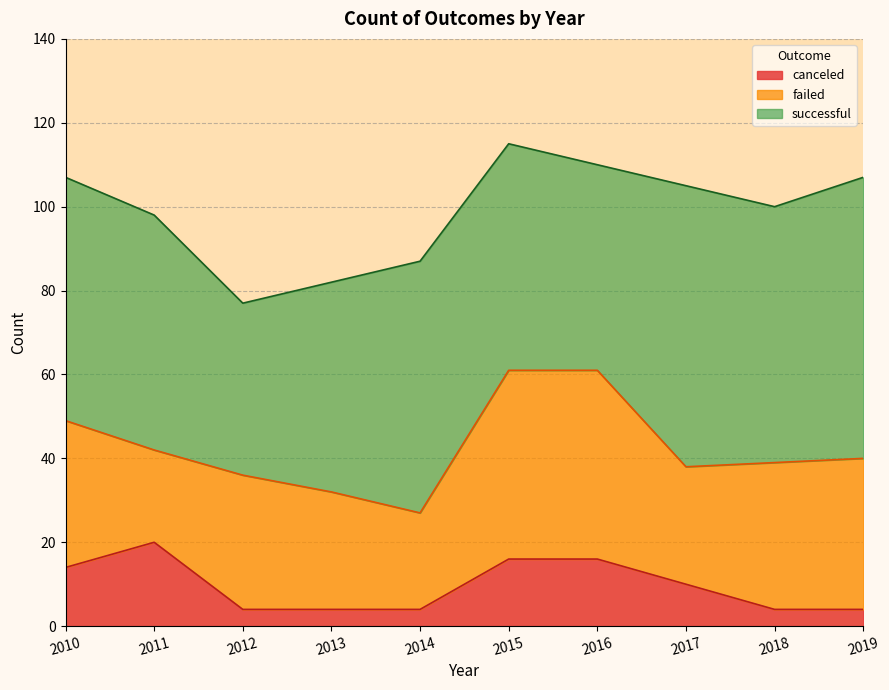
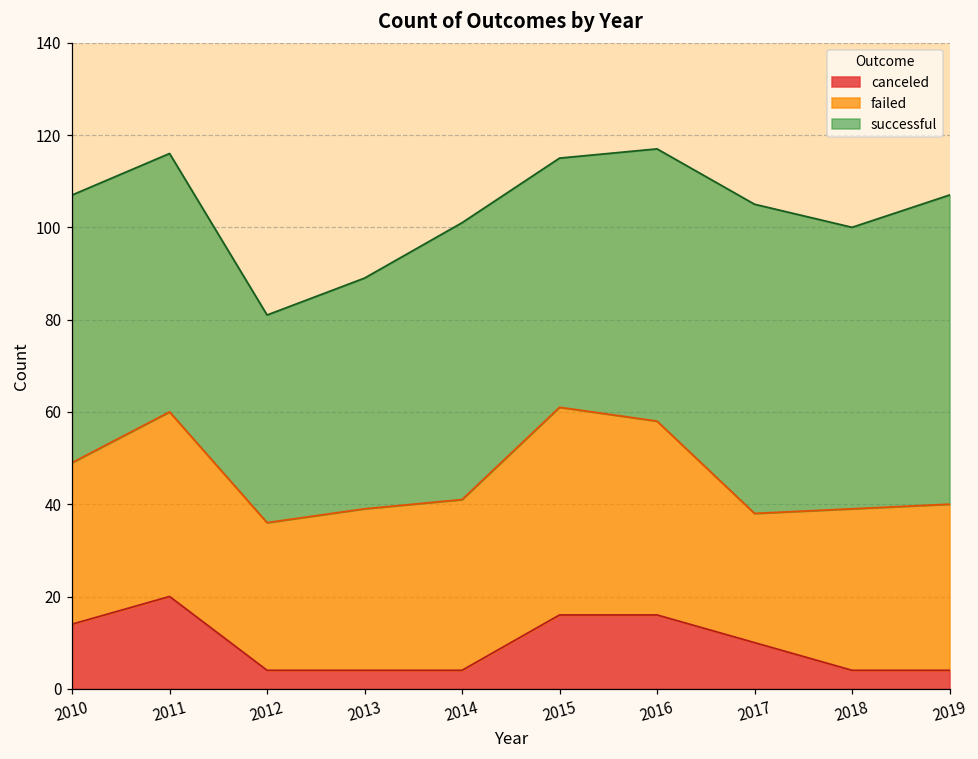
  {
    "canceled": {
      "2010": 14,
      "2011": 20,
      "2012": 4,
      "2013": 4,
      "2014": 4,
      "2015": 16,
      "2016": 16,
      "2017": 10,
      "2018": 4,
      "2019": 4
    },
    "failed": {
      "2010": 35,
-     "2011": 22,
+     "2011": 40,
      "2012": 32,
-     "2013": 28,
-     "2014": 23,
+     "2013": 35,
+     "2014": 37,
      "2015": 45,
-     "2016": 45,
+     "2016": 42,
      "2017": 28,
      "2018": 35,
      "2019": 36
    },
    "successful": {
      "2010": 58,
      "2011": 56,
-     "2012": 41,
+     "2012": 45,
      "2013": 50,
      "2014": 60,
      "2015": 54,
-     "2016": 49,
+     "2016": 59,
      "2017": 67,
      "2018": 61,
      "2019": 67
    }
  }
